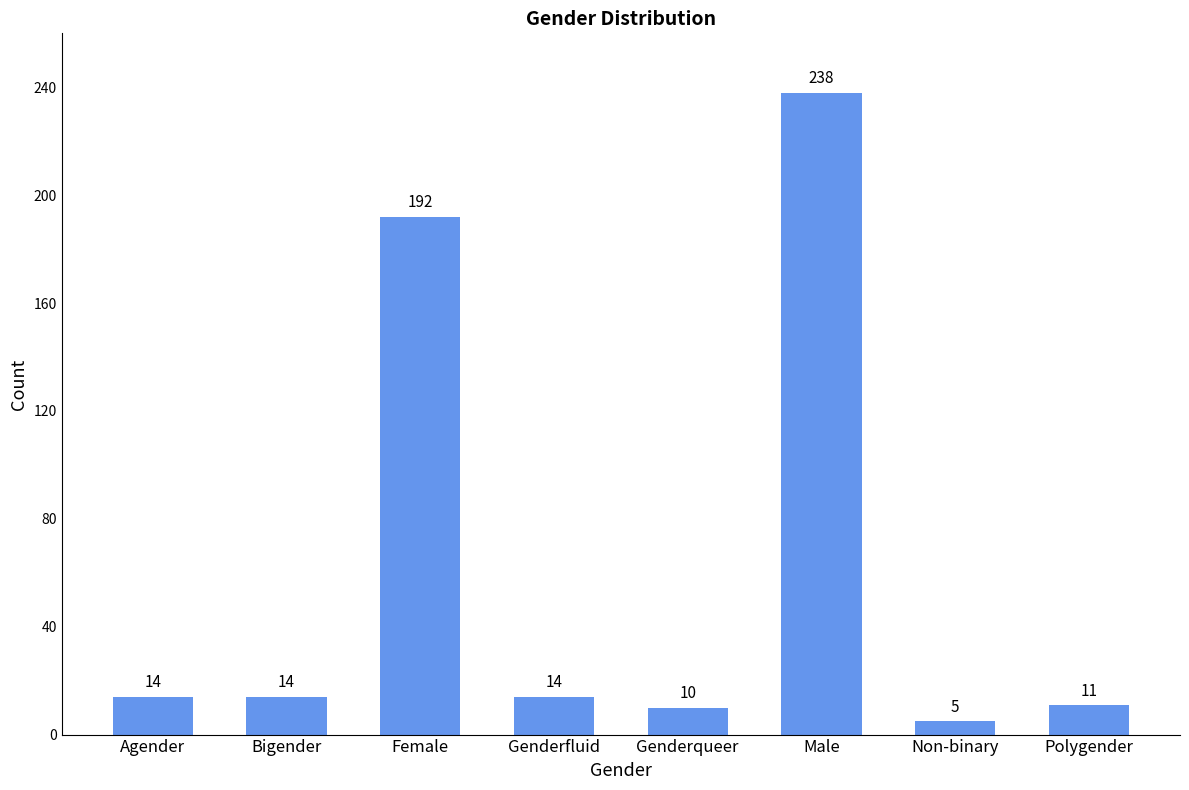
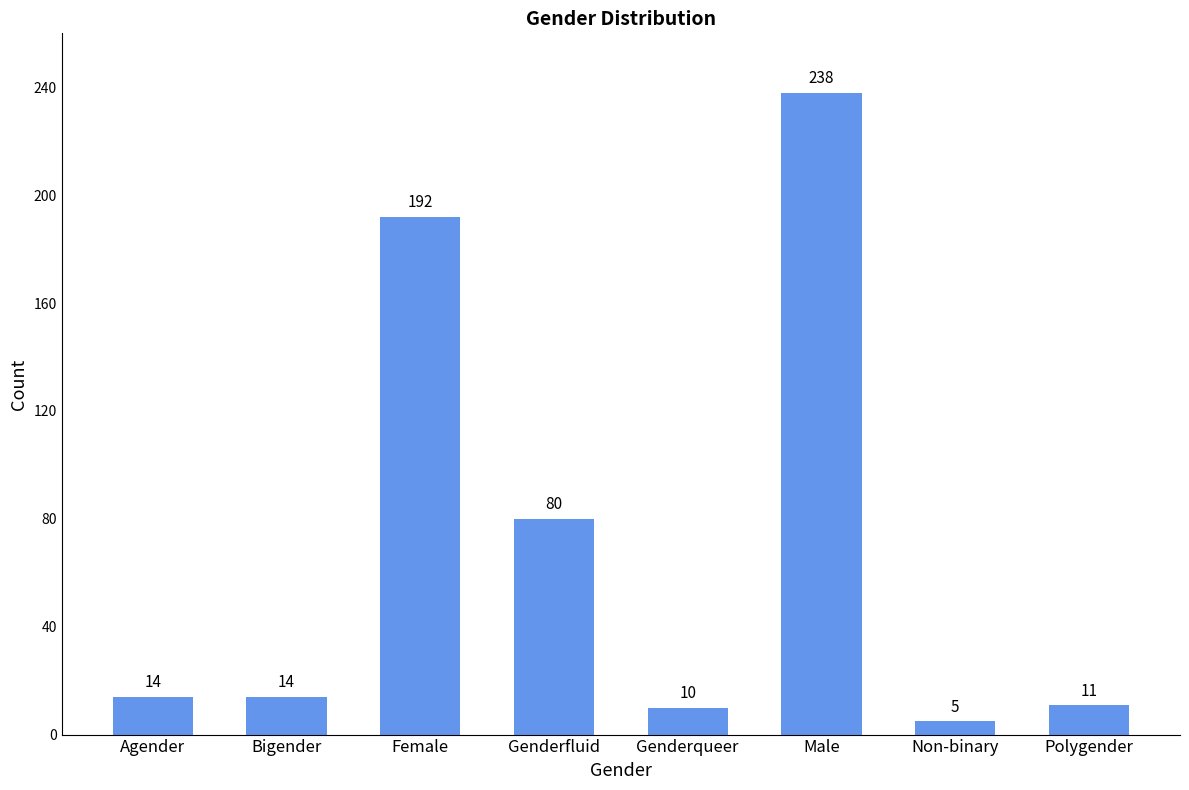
  {
    "Agender": 14,
    "Bigender": 14,
    "Female": 192,
-   "Genderfluid": 14,
+   "Genderfluid": 80,
    "Genderqueer": 10,
    "Male": 238,
    "Non-binary": 5,
    "Polygender": 11
  }
